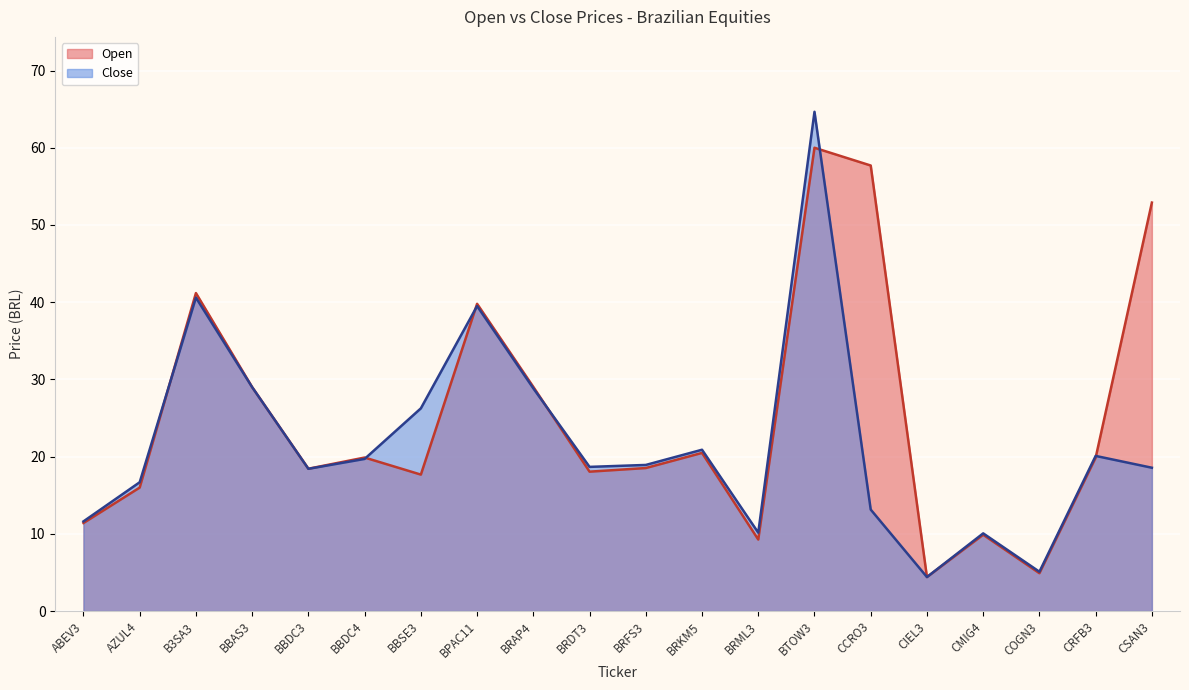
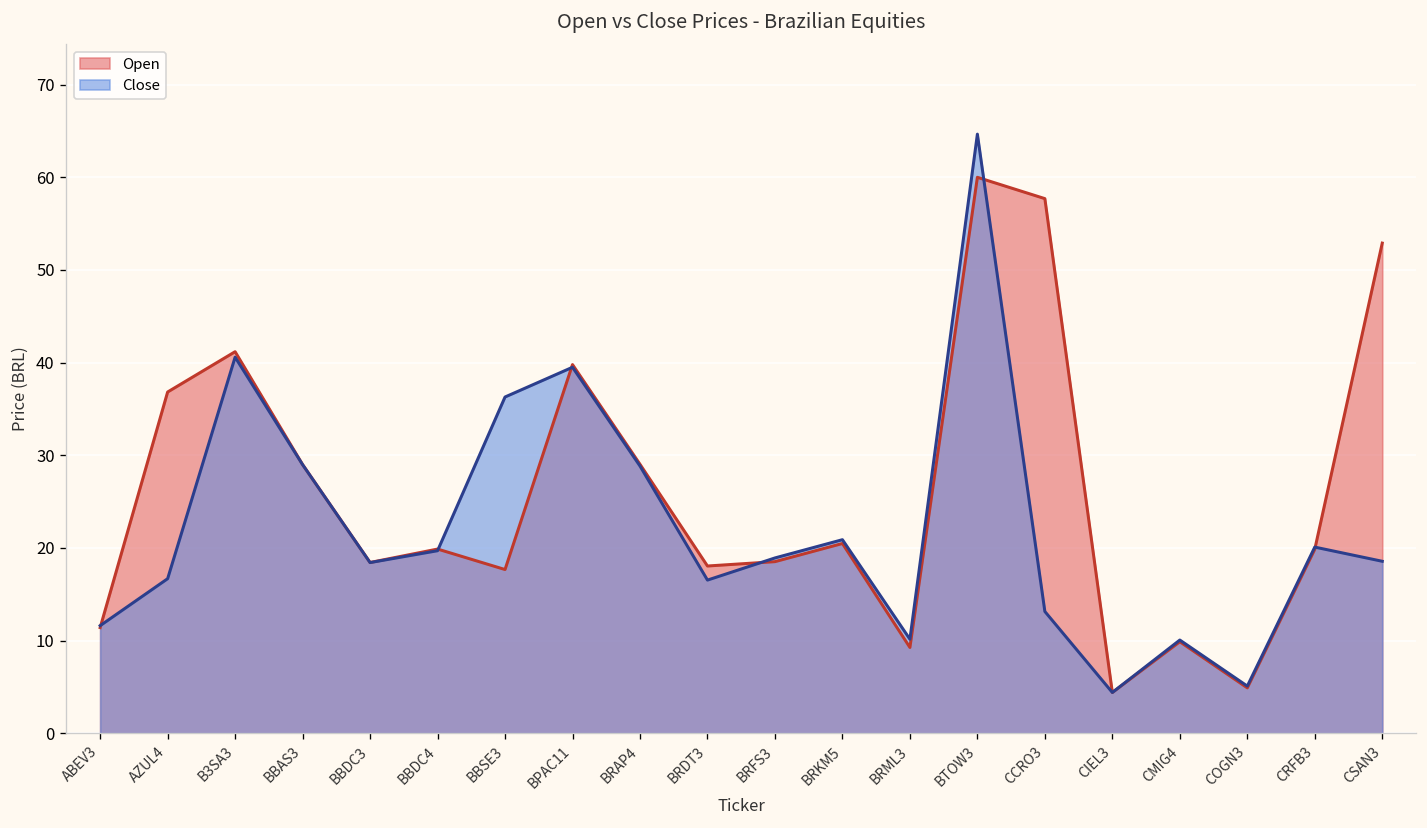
  {
    "Open": {
-     "AZUL4": 16,
+     "AZUL4": 37,
      "B3SA3": 41,
      "BBSE3": 18,
      "BRDT3": 18,
      "BRFS3": 19,
      "BRKM5": 20,
      "BRML3": 9,
      "BTOW3": 60,
      "CCRO3": 58,
      "CSAN3": 53
    },
    "Close": {
      "AZUL4": 17,
      "B3SA3": 41,
-     "BBSE3": 26,
-     "BRDT3": 19,
+     "BBSE3": 36,
+     "BRDT3": 17,
      "BRFS3": 19,
      "BRKM5": 21,
      "BRML3": 10,
      "BTOW3": 65,
      "CCRO3": 13,
      "CSAN3": 19
    }
  }
